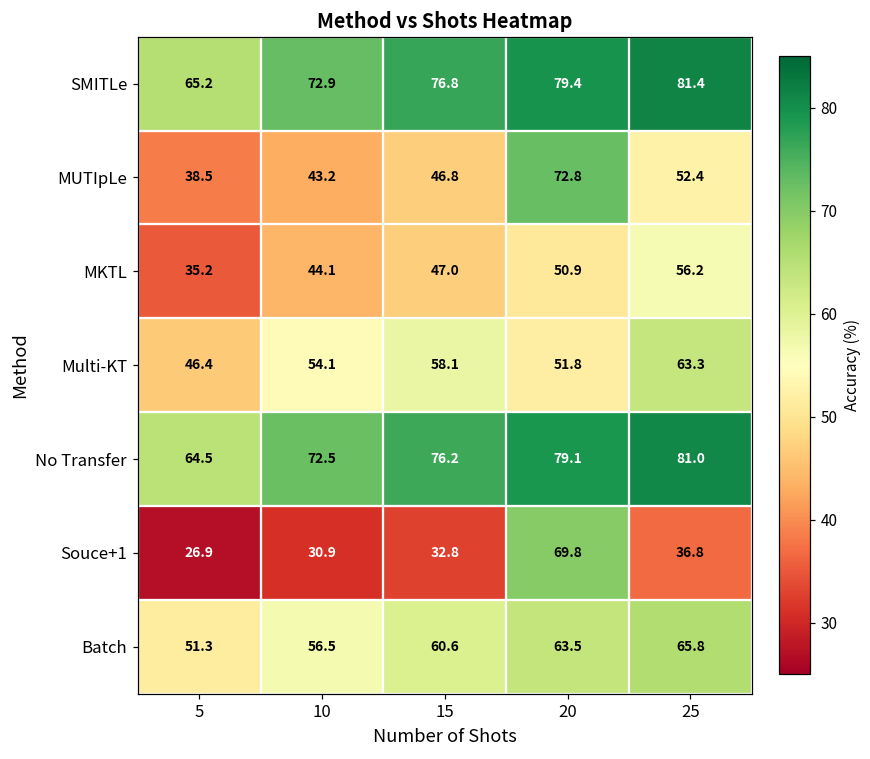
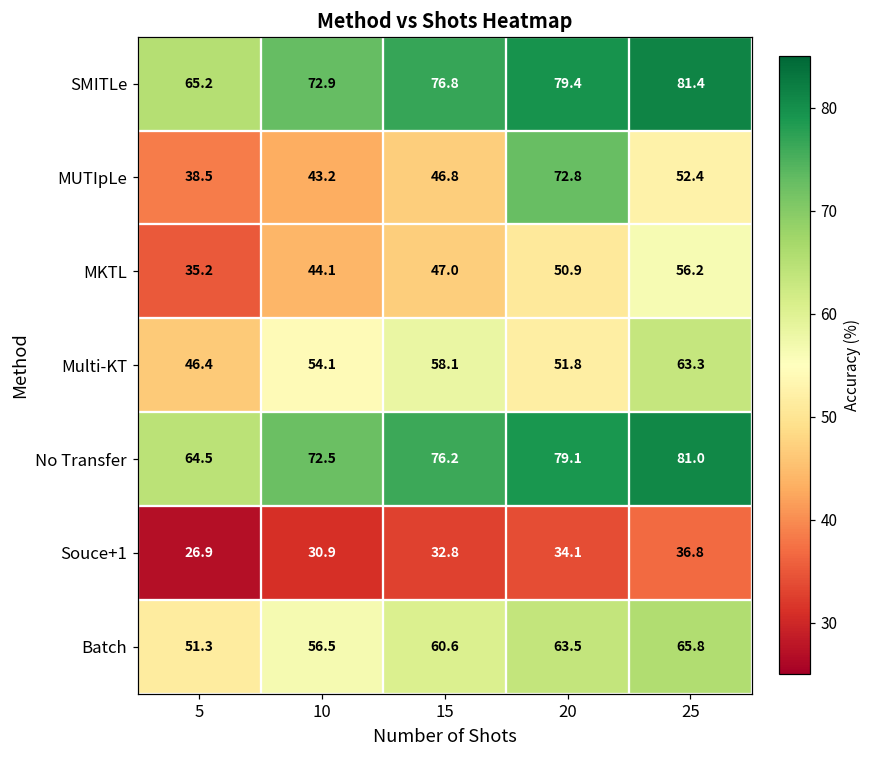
  {
    "SMITLe": {
      "5": 65.2,
      "10": 72.9,
      "15": 76.8,
      "20": 79.4,
      "25": 81.4
    },
    "MUTIpLe": {
      "5": 38.5,
      "10": 43.2,
      "15": 46.8,
      "20": 72.8,
      "25": 52.4
    },
    "MKTL": {
      "5": 35.2,
      "10": 44.1,
      "15": 47.0,
      "20": 50.9,
      "25": 56.2
    },
    "Multi-KT": {
      "5": 46.4,
      "10": 54.1,
      "15": 58.1,
      "20": 51.8,
      "25": 63.3
    },
    "No Transfer": {
      "5": 64.5,
      "10": 72.5,
      "15": 76.2,
      "20": 79.1,
      "25": 81.0
    },
    "Souce+1": {
      "5": 26.9,
      "10": 30.9,
      "15": 32.8,
-     "20": 69.8,
+     "20": 34.1,
      "25": 36.8
    },
    "Batch": {
      "5": 51.3,
      "10": 56.5,
      "15": 60.6,
      "20": 63.5,
      "25": 65.8
    }
  }
